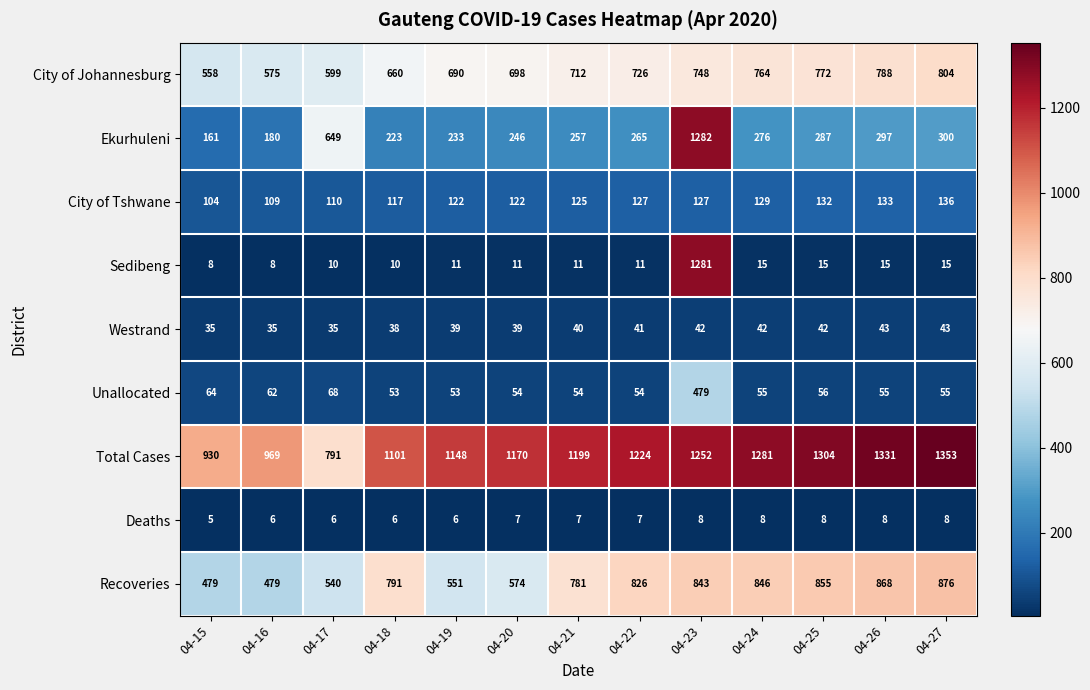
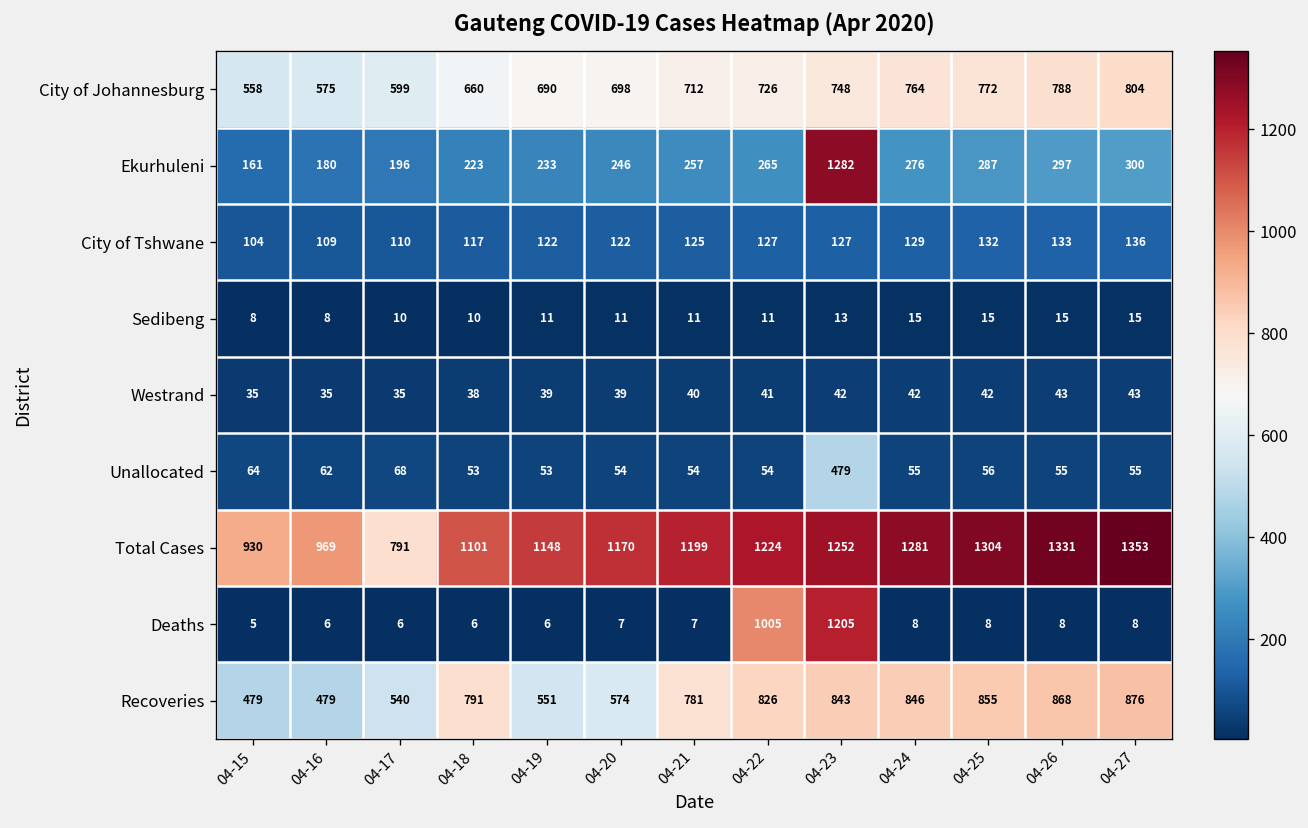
  {
    "City of Johannesburg": {
      "04-15": 558,
      "04-16": 575,
      "04-17": 599,
      "04-18": 660,
      "04-19": 690,
      "04-20": 698,
      "04-21": 712,
      "04-22": 726,
      "04-23": 748,
      "04-24": 764,
      "04-25": 772,
      "04-26": 788,
      "04-27": 804
    },
    "Ekurhuleni": {
      "04-15": 161,
      "04-16": 180,
-     "04-17": 649,
+     "04-17": 196,
      "04-18": 223,
      "04-19": 233,
      "04-20": 246,
      "04-21": 257,
      "04-22": 265,
      "04-23": 1282,
      "04-24": 276,
      "04-25": 287,
      "04-26": 297,
      "04-27": 300
    },
    "City of Tshwane": {
      "04-15": 104,
      "04-16": 109,
      "04-17": 110,
      "04-18": 117,
      "04-19": 122,
      "04-20": 122,
      "04-21": 125,
      "04-22": 127,
      "04-23": 127,
      "04-24": 129,
      "04-25": 132,
      "04-26": 133,
      "04-27": 136
    },
    "Sedibeng": {
      "04-15": 8,
      "04-16": 8,
      "04-17": 10,
      "04-18": 10,
      "04-19": 11,
      "04-20": 11,
      "04-21": 11,
      "04-22": 11,
-     "04-23": 1281,
+     "04-23": 13,
      "04-24": 15,
      "04-25": 15,
      "04-26": 15,
      "04-27": 15
    },
    "Westrand": {
      "04-15": 35,
      "04-16": 35,
      "04-17": 35,
      "04-18": 38,
      "04-19": 39,
      "04-20": 39,
      "04-21": 40,
      "04-22": 41,
      "04-23": 42,
      "04-24": 42,
      "04-25": 42,
      "04-26": 43,
      "04-27": 43
    },
    "Unallocated": {
      "04-15": 64,
      "04-16": 62,
      "04-17": 68,
      "04-18": 53,
      "04-19": 53,
      "04-20": 54,
      "04-21": 54,
      "04-22": 54,
      "04-23": 479,
      "04-24": 55,
      "04-25": 56,
      "04-26": 55,
      "04-27": 55
    },
    "Total Cases": {
      "04-15": 930,
      "04-16": 969,
      "04-17": 791,
      "04-18": 1101,
      "04-19": 1148,
      "04-20": 1170,
      "04-21": 1199,
      "04-22": 1224,
      "04-23": 1252,
      "04-24": 1281,
      "04-25": 1304,
      "04-26": 1331,
      "04-27": 1353
    },
    "Deaths": {
      "04-15": 5,
      "04-16": 6,
      "04-17": 6,
      "04-18": 6,
      "04-19": 6,
      "04-20": 7,
      "04-21": 7,
-     "04-22": 7,
-     "04-23": 8,
+     "04-22": 1005,
+     "04-23": 1205,
      "04-24": 8,
      "04-25": 8,
      "04-26": 8,
      "04-27": 8
    },
    "Recoveries": {
      "04-15": 479,
      "04-16": 479,
      "04-17": 540,
      "04-18": 791,
      "04-19": 551,
      "04-20": 574,
      "04-21": 781,
      "04-22": 826,
      "04-23": 843,
      "04-24": 846,
      "04-25": 855,
      "04-26": 868,
      "04-27": 876
    }
  }
